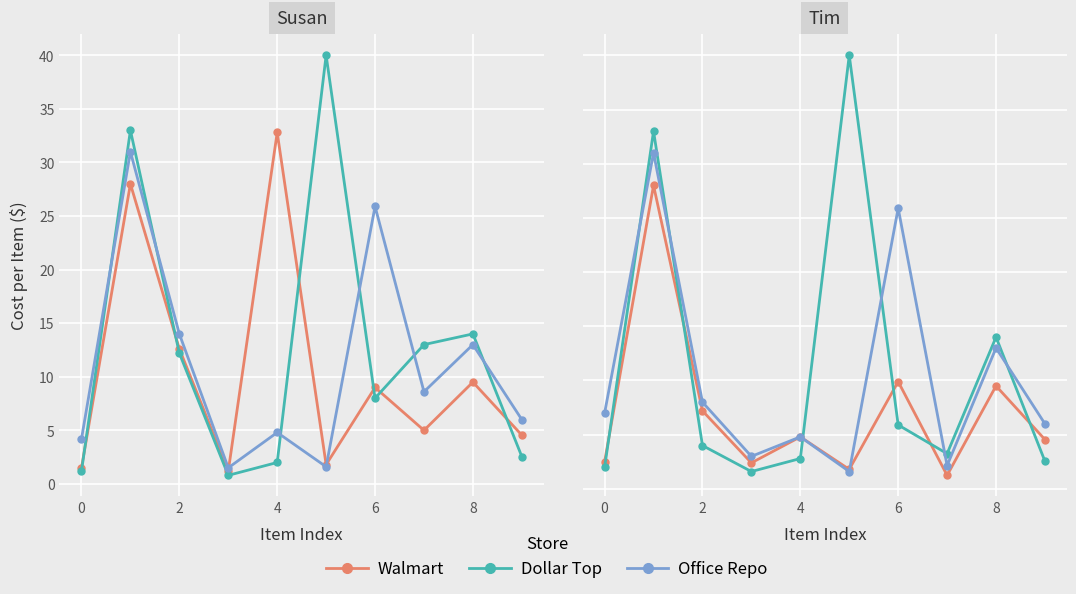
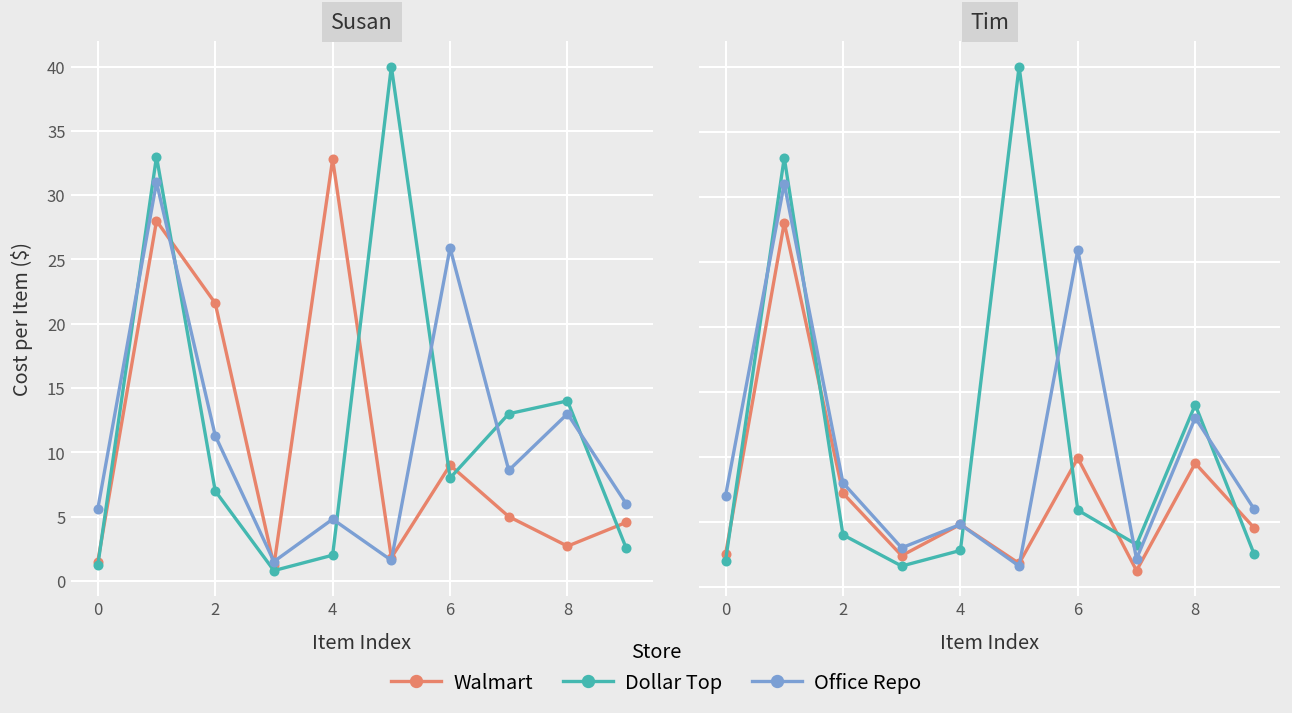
  {
    "Susan": {
      "Walmart": {
        "0": 1.5,
-       "2": 12.6,
+       "2": 21.6,
        "4": 32.8,
        "6": 9.0,
-       "8": 9.5
+       "8": 2.7
      },
      "Dollar Top": {
        "0": 1.2,
-       "2": 12.2,
+       "2": 7.0,
        "4": 2.0,
        "6": 8.0,
        "8": 14.0
      },
      "Office Repo": {
-       "0": 4.2,
-       "2": 14.0,
+       "0": 5.6,
+       "2": 11.3,
        "4": 4.8,
        "6": 25.9,
        "8": 13.0
      }
    }
  }
